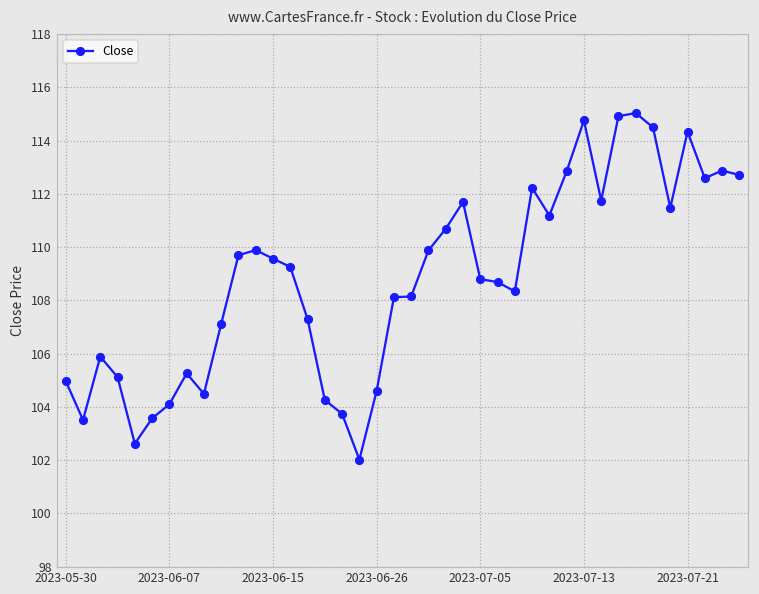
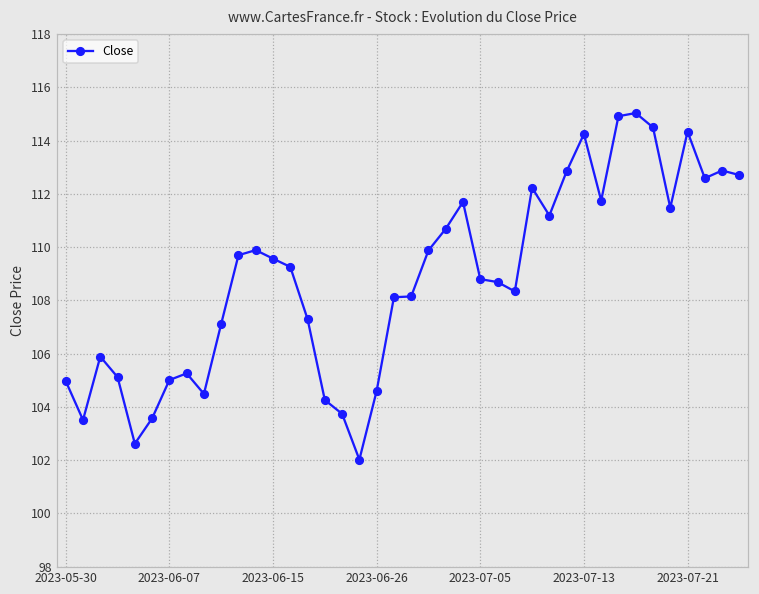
  {
    "2023-05-30": 105.0,
-   "2023-06-07": 104.1,
+   "2023-06-07": 105.0,
    "2023-06-15": 109.6,
    "2023-06-26": 104.6,
    "2023-07-05": 108.8,
-   "2023-07-13": 114.8,
+   "2023-07-13": 114.3,
    "2023-07-21": 114.3
  }
